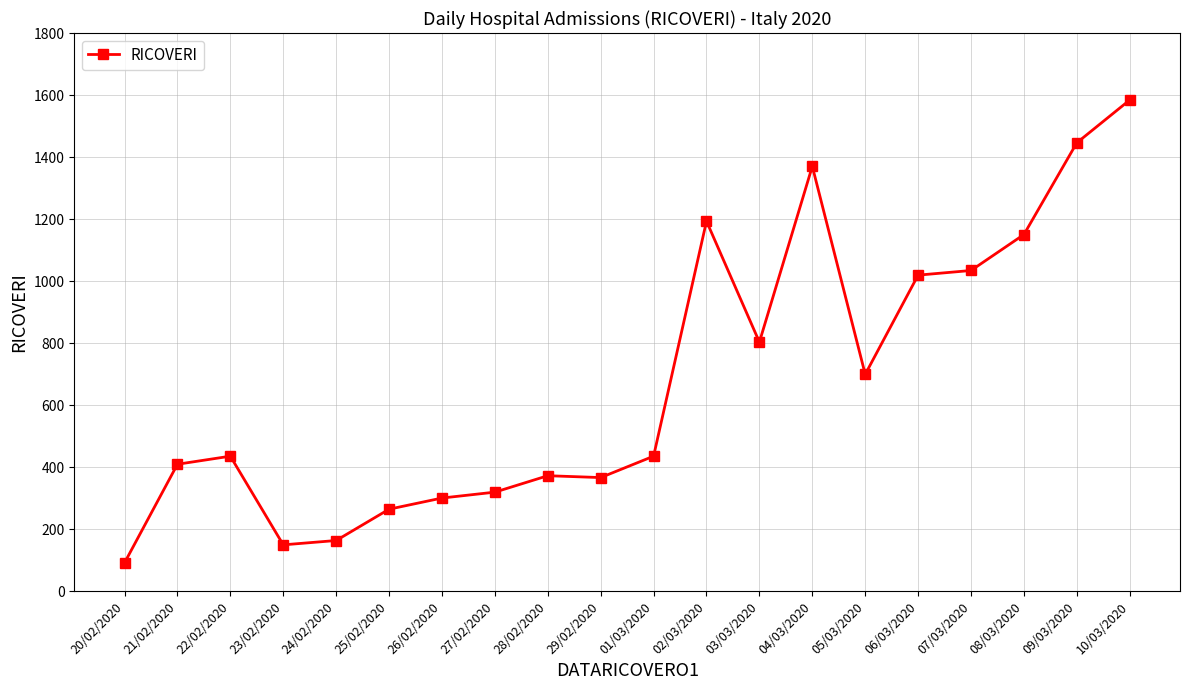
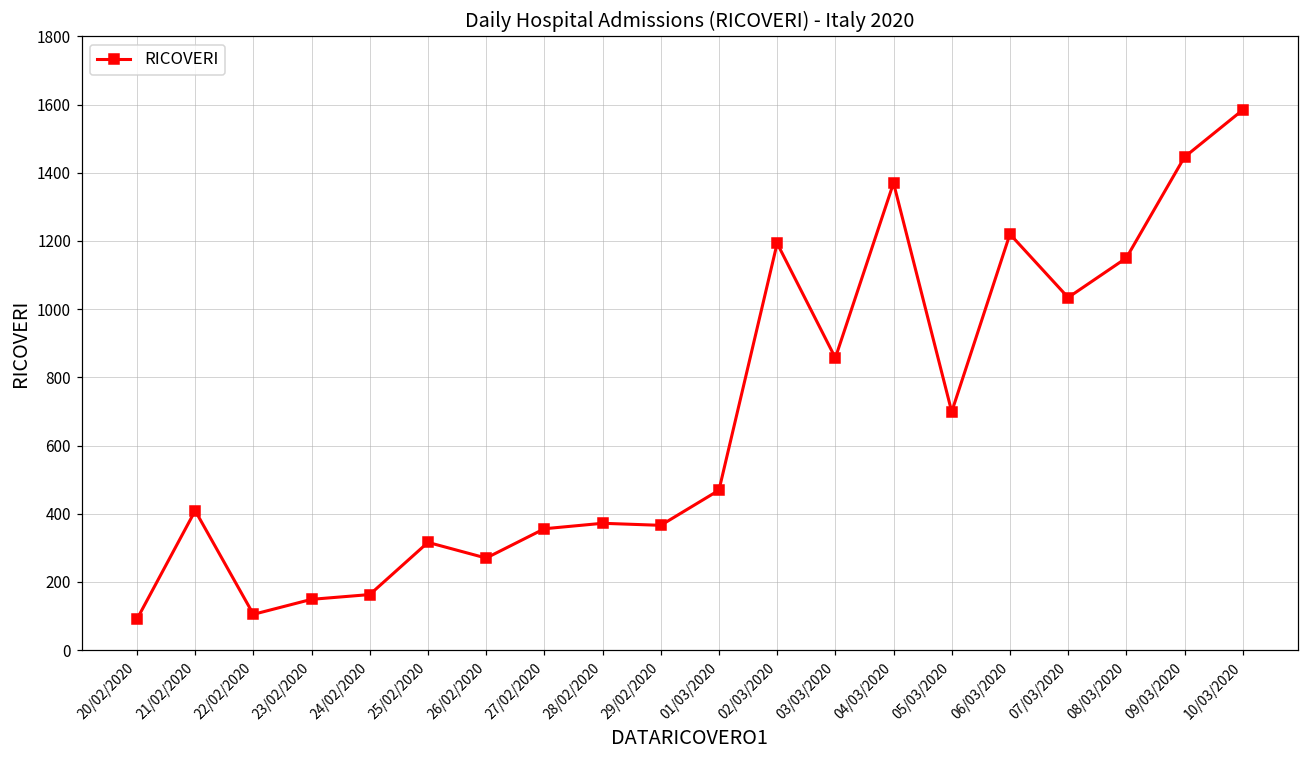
  {
    "20/02/2020": 90,
    "21/02/2020": 410,
-   "22/02/2020": 440,
+   "22/02/2020": 110,
    "23/02/2020": 150,
    "24/02/2020": 160,
-   "25/02/2020": 260,
-   "26/02/2020": 300,
-   "27/02/2020": 320,
+   "25/02/2020": 320,
+   "26/02/2020": 270,
+   "27/02/2020": 360,
    "28/02/2020": 370,
    "29/02/2020": 370,
-   "01/03/2020": 440,
+   "01/03/2020": 470,
    "02/03/2020": 1190,
-   "03/03/2020": 800,
+   "03/03/2020": 860,
    "04/03/2020": 1370,
    "05/03/2020": 700,
-   "06/03/2020": 1020,
+   "06/03/2020": 1220,
    "07/03/2020": 1030,
    "08/03/2020": 1150,
    "09/03/2020": 1450,
    "10/03/2020": 1580
  }
